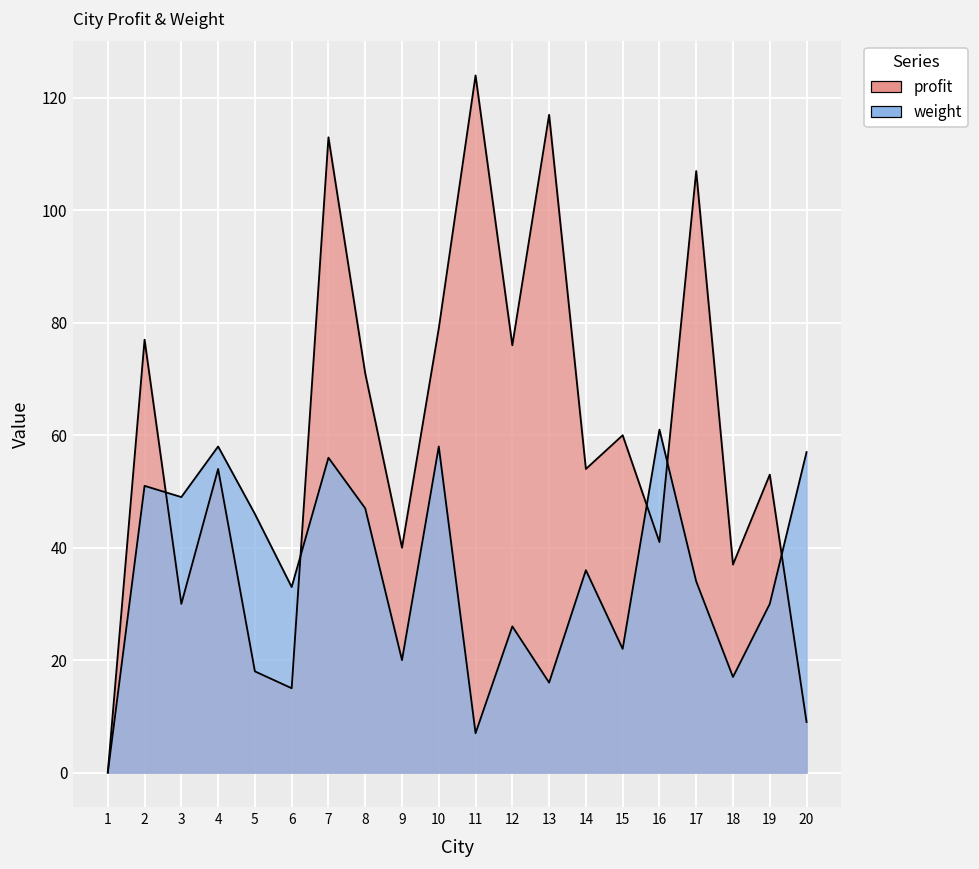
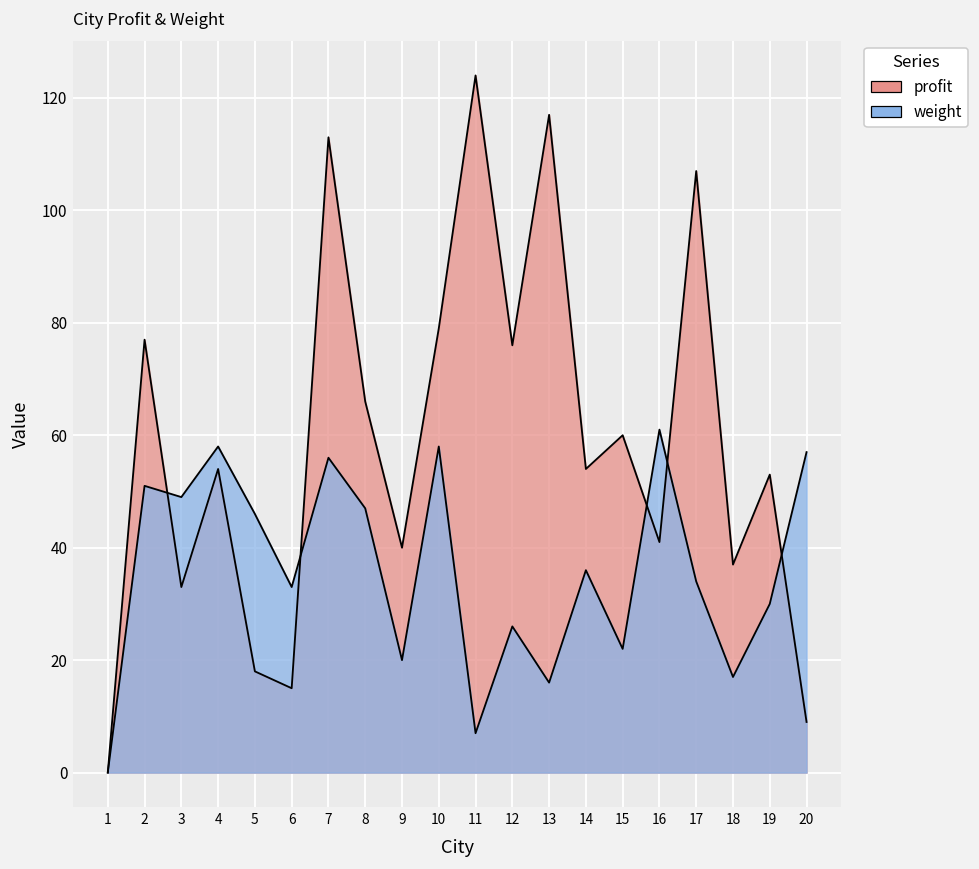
  {
    "profit": {
      "2": 77,
-     "3": 30,
+     "3": 33,
      "4": 54,
      "5": 18,
      "6": 15,
      "7": 113,
-     "8": 71,
+     "8": 66,
      "9": 40,
      "10": 79,
      "11": 124,
      "12": 76,
      "13": 117,
      "14": 54,
      "15": 60,
      "16": 41,
      "17": 107,
      "18": 37,
      "19": 53,
      "20": 9
    },
    "weight": {
      "2": 51,
      "3": 49,
      "4": 58,
      "5": 46,
      "6": 33,
      "7": 56,
      "8": 47,
      "9": 20,
      "10": 58,
      "11": 7,
      "12": 26,
      "13": 16,
      "14": 36,
      "15": 22,
      "16": 61,
      "17": 34,
      "18": 17,
      "19": 30,
      "20": 57
    }
  }
